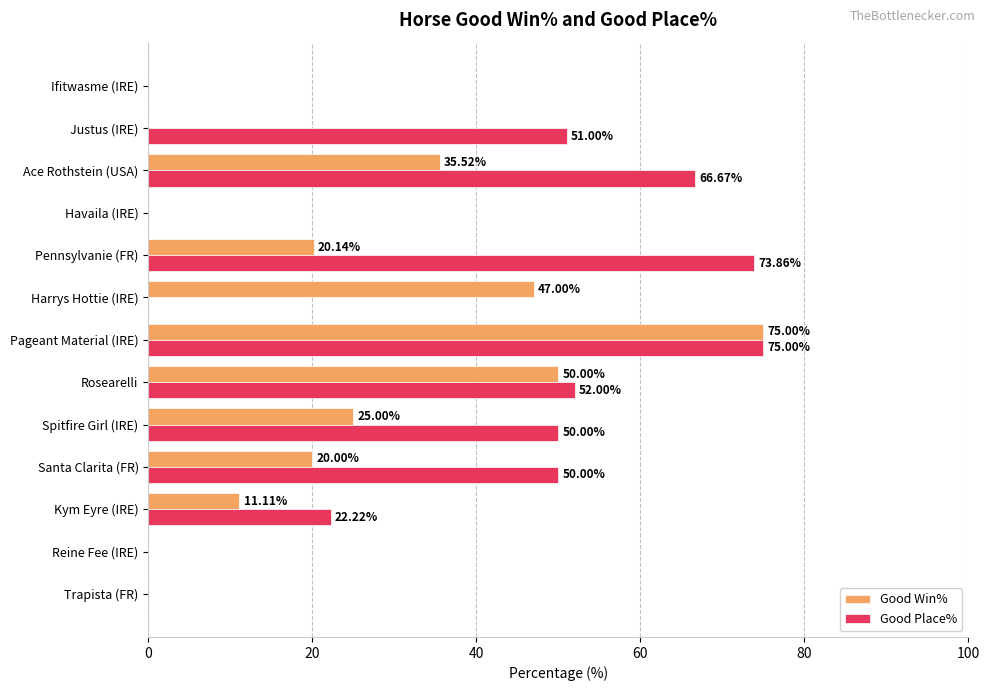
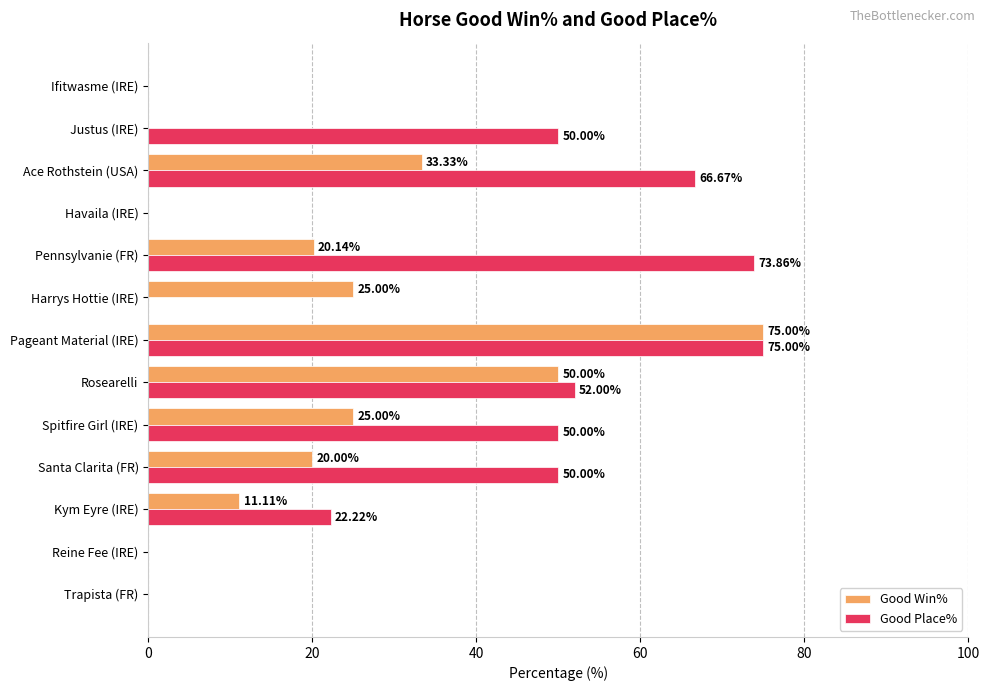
  {
    "Good Win%": {
-     "Ace Rothstein (USA)": "35.52%",
+     "Ace Rothstein (USA)": "33.33%",
      "Pennsylvanie (FR)": "20.14%",
-     "Harrys Hottie (IRE)": "47.00%",
+     "Harrys Hottie (IRE)": "25.00%",
      "Pageant Material (IRE)": "75.00%",
      "Rosearelli": "50.00%",
      "Spitfire Girl (IRE)": "25.00%",
      "Santa Clarita (FR)": "20.00%",
      "Kym Eyre (IRE)": "11.11%"
    },
    "Good Place%": {
-     "Justus (IRE)": "51.00%",
+     "Justus (IRE)": "50.00%",
      "Ace Rothstein (USA)": "66.67%",
      "Pennsylvanie (FR)": "73.86%",
      "Pageant Material (IRE)": "75.00%",
      "Rosearelli": "52.00%",
      "Spitfire Girl (IRE)": "50.00%",
      "Santa Clarita (FR)": "50.00%",
      "Kym Eyre (IRE)": "22.22%"
    }
  }
